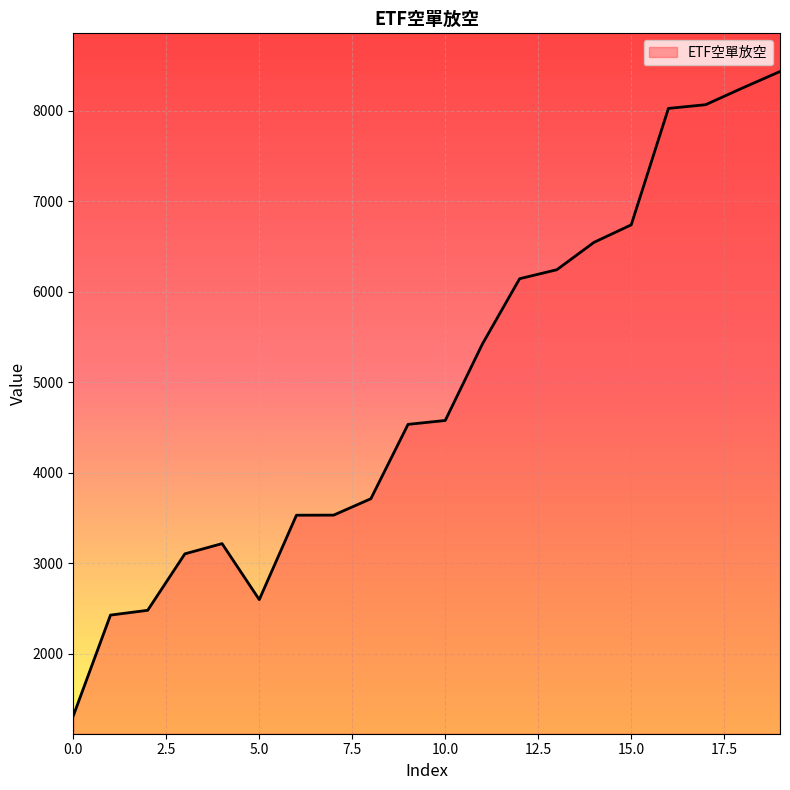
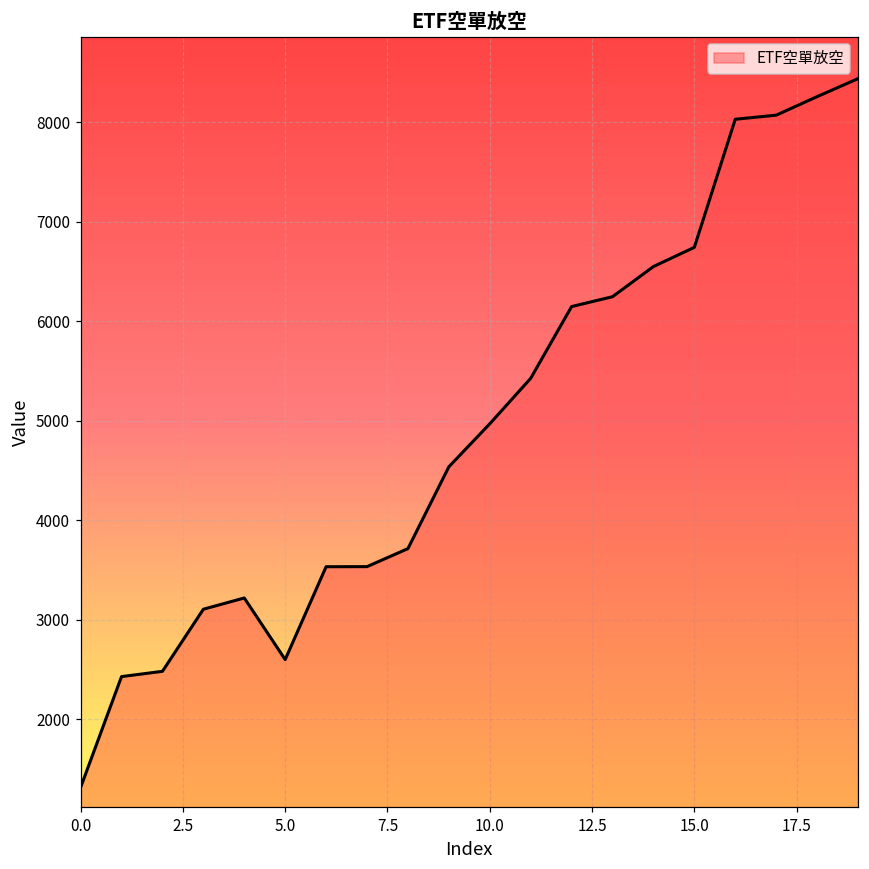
  {
    "0.0": 1300,
    "5.0": 2600,
-   "10.0": 4600,
+   "10.0": 5000,
    "15.0": 6700
  }
